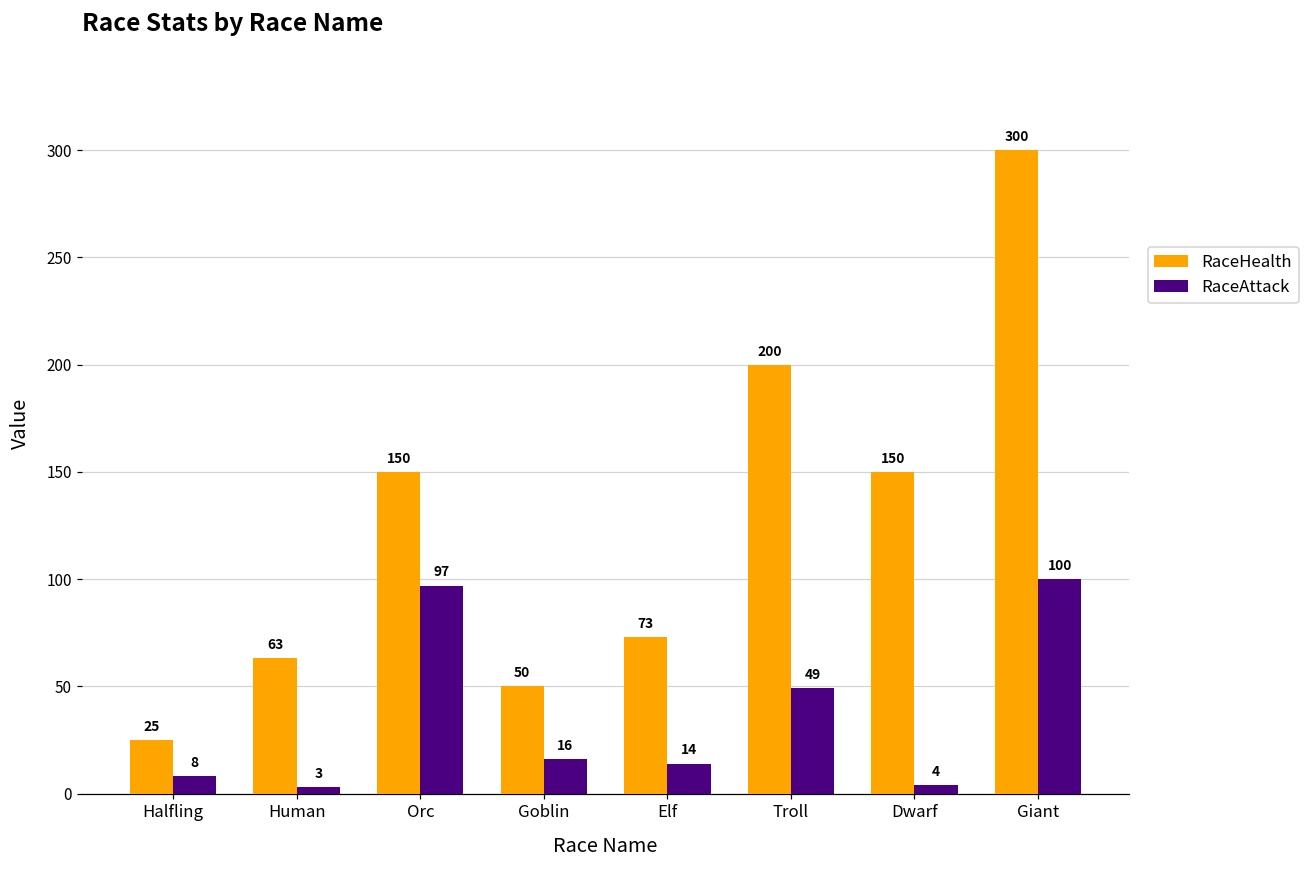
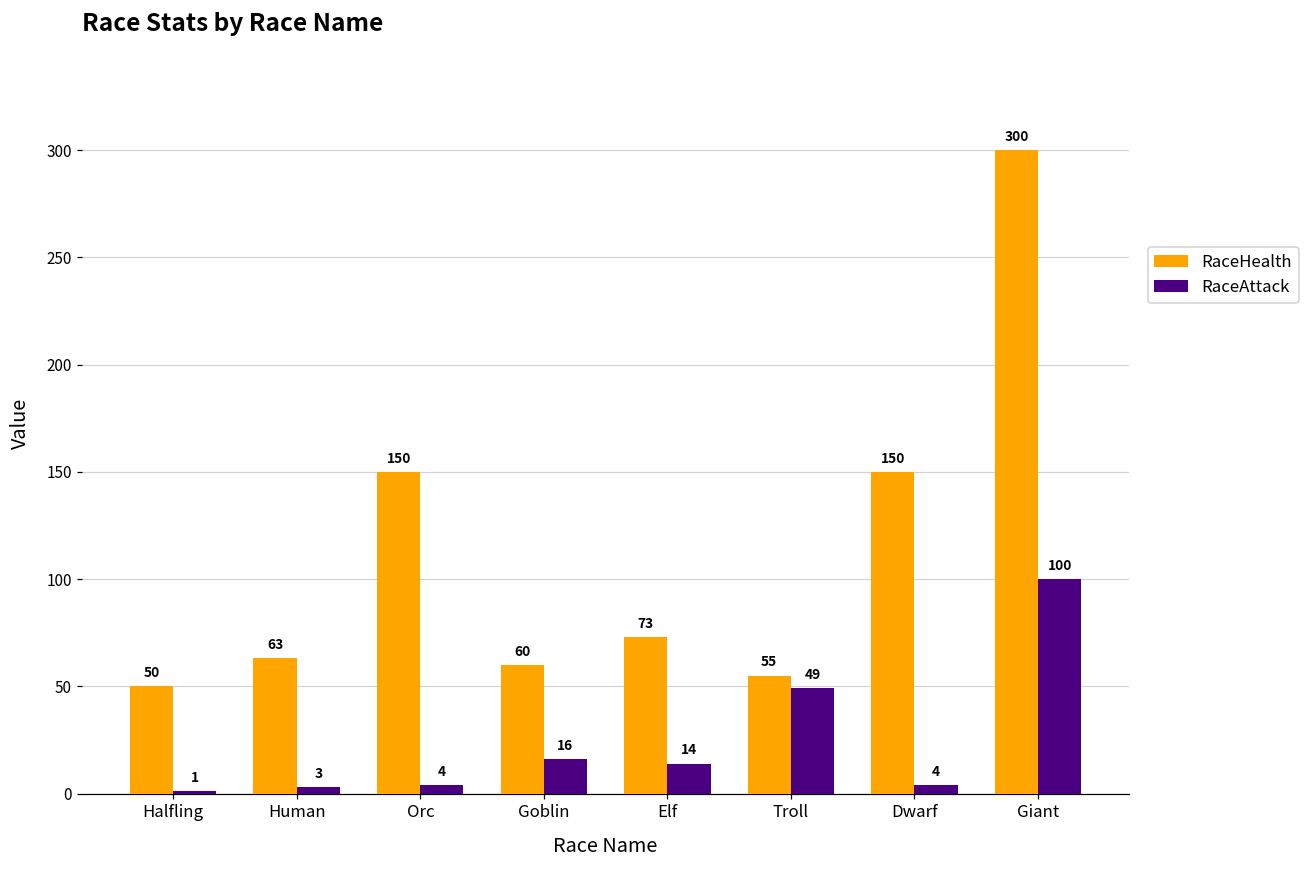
  {
    "RaceHealth": {
-     "Halfling": 25,
+     "Halfling": 50,
      "Human": 63,
      "Orc": 150,
-     "Goblin": 50,
+     "Goblin": 60,
      "Elf": 73,
-     "Troll": 200,
+     "Troll": 55,
      "Dwarf": 150,
      "Giant": 300
    },
    "RaceAttack": {
-     "Halfling": 8,
+     "Halfling": 1,
      "Human": 3,
-     "Orc": 97,
+     "Orc": 4,
      "Goblin": 16,
      "Elf": 14,
      "Troll": 49,
      "Dwarf": 4,
      "Giant": 100
    }
  }
